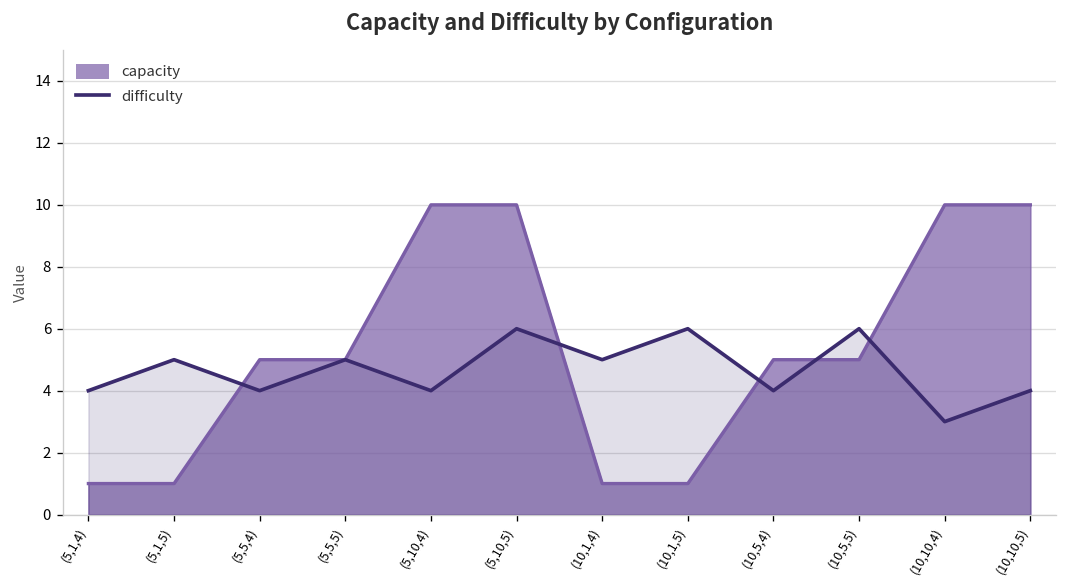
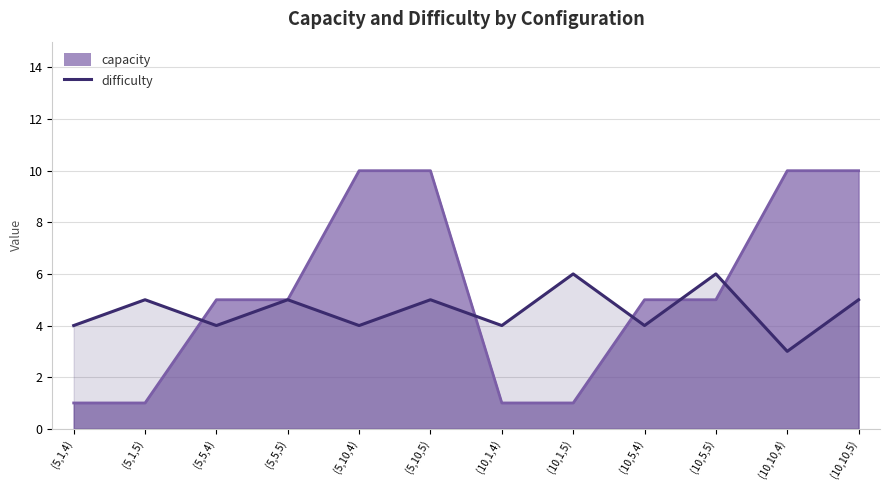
  {
    "capacity": {
      "(5,1,4)": 1,
      "(5,1,5)": 1,
      "(5,5,4)": 5,
      "(5,10,4)": 10,
      "(5,10,5)": 10,
      "(10,1,4)": 1,
      "(10,1,5)": 1,
      "(10,5,4)": 5,
      "(10,5,5)": 5,
      "(10,10,4)": 10,
      "(10,10,5)": 10
    },
    "difficulty": {
      "(5,1,4)": 4,
      "(5,1,5)": 5,
      "(5,5,4)": 4,
      "(5,10,4)": 4,
-     "(5,10,5)": 6,
-     "(10,1,4)": 5,
+     "(5,10,5)": 5,
+     "(10,1,4)": 4,
      "(10,1,5)": 6,
      "(10,5,4)": 4,
      "(10,5,5)": 6,
      "(10,10,4)": 3,
-     "(10,10,5)": 4
+     "(10,10,5)": 5
    }
  }
